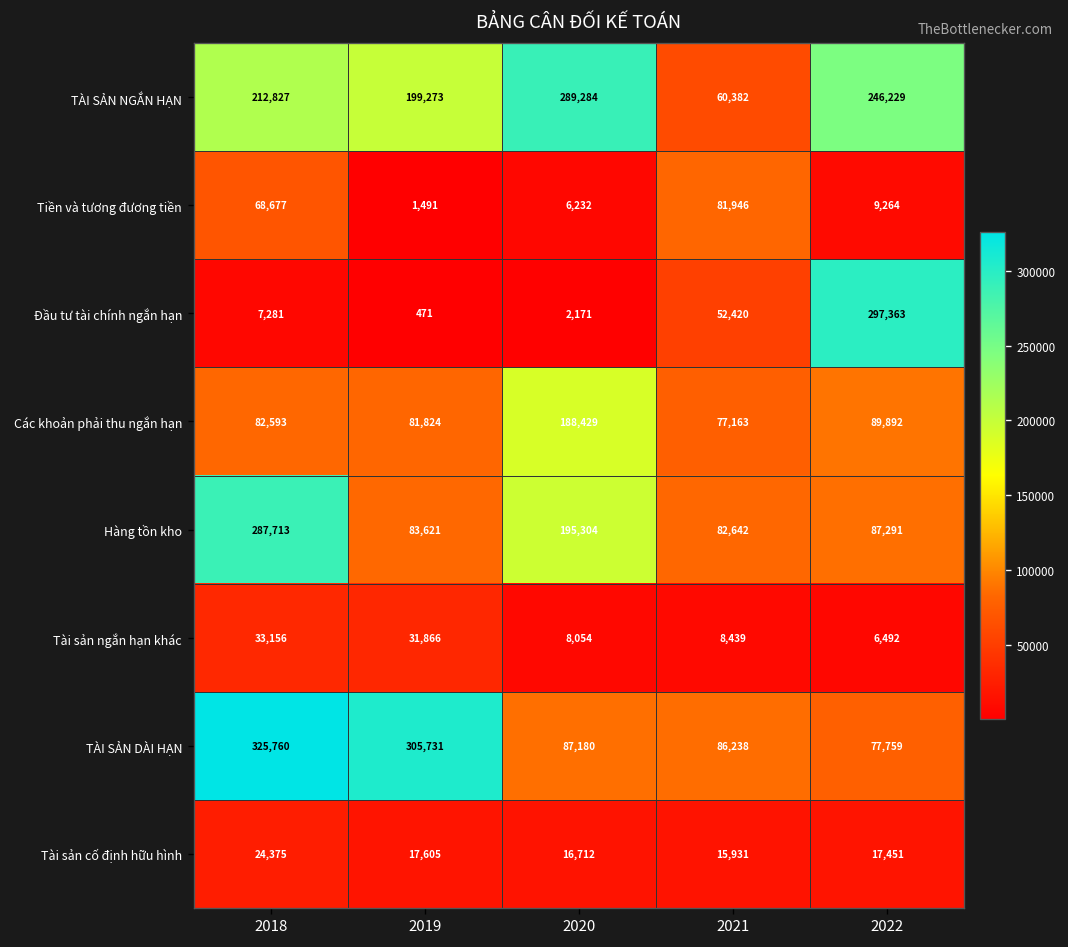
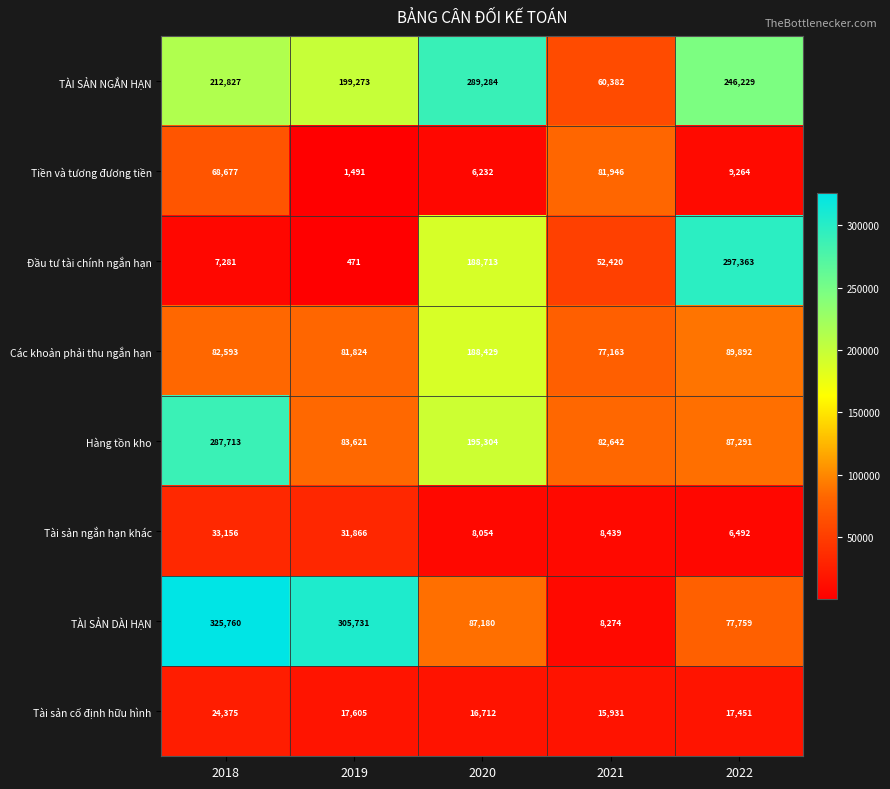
  {
    "TÀI SẢN NGẮN HẠN": {
      "2018": "212,827",
      "2019": "199,273",
      "2020": "289,284",
      "2021": "60,382",
      "2022": "246,229"
    },
    "Tiền và tương đương tiền": {
      "2018": "68,677",
      "2019": "1,491",
      "2020": "6,232",
      "2021": "81,946",
      "2022": "9,264"
    },
    "Đầu tư tài chính ngắn hạn": {
      "2018": "7,281",
      "2019": "471",
-     "2020": "2,171",
+     "2020": "188,713",
      "2021": "52,420",
      "2022": "297,363"
    },
    "Các khoản phải thu ngắn hạn": {
      "2018": "82,593",
      "2019": "81,824",
      "2020": "188,429",
      "2021": "77,163",
      "2022": "89,892"
    },
    "Hàng tồn kho": {
      "2018": "287,713",
      "2019": "83,621",
      "2020": "195,304",
      "2021": "82,642",
      "2022": "87,291"
    },
    "Tài sản ngắn hạn khác": {
      "2018": "33,156",
      "2019": "31,866",
      "2020": "8,054",
      "2021": "8,439",
      "2022": "6,492"
    },
    "TÀI SẢN DÀI HẠN": {
      "2018": "325,760",
      "2019": "305,731",
      "2020": "87,180",
-     "2021": "86,238",
+     "2021": "8,274",
      "2022": "77,759"
    },
    "Tài sản cố định hữu hình": {
      "2018": "24,375",
      "2019": "17,605",
      "2020": "16,712",
      "2021": "15,931",
      "2022": "17,451"
    }
  }
